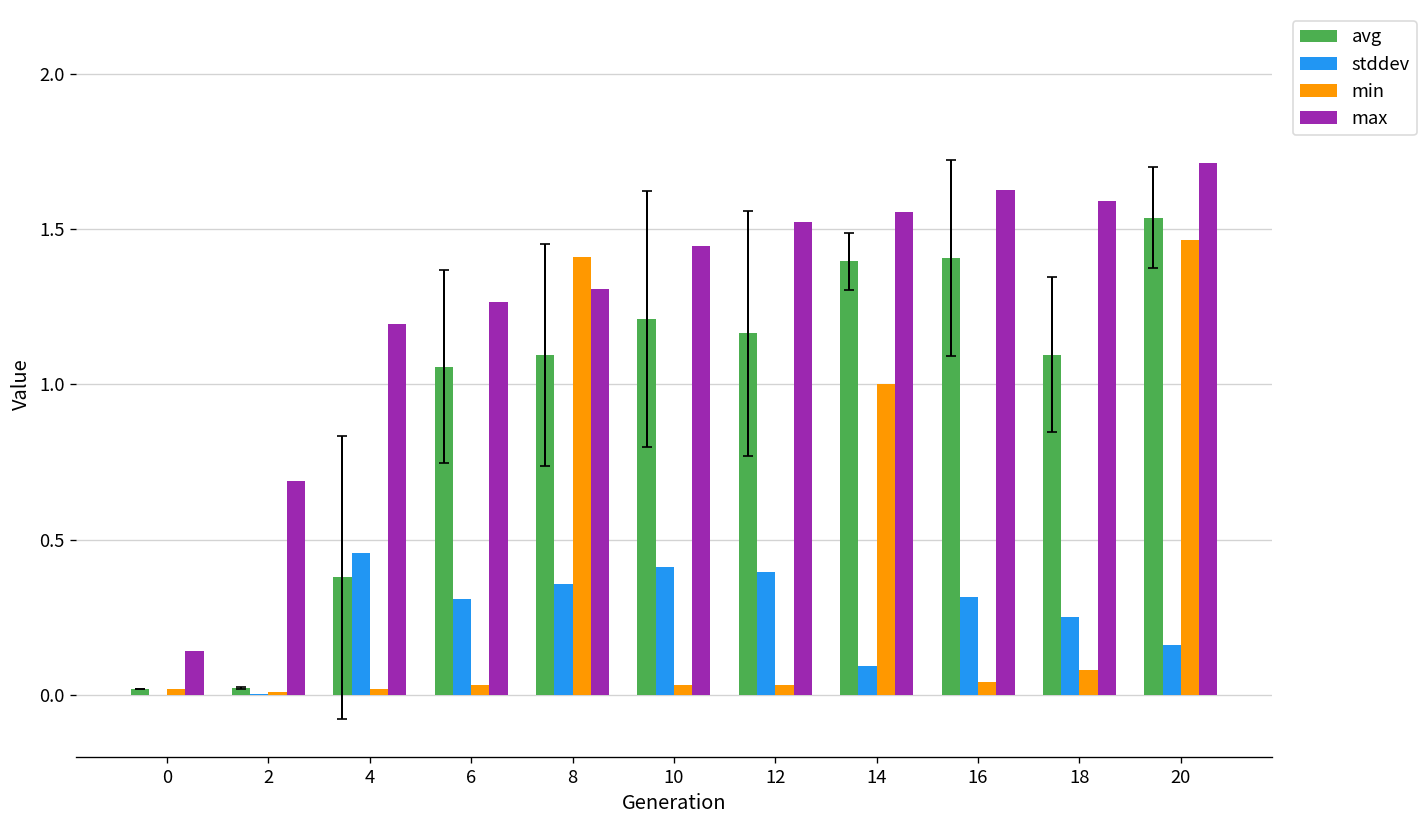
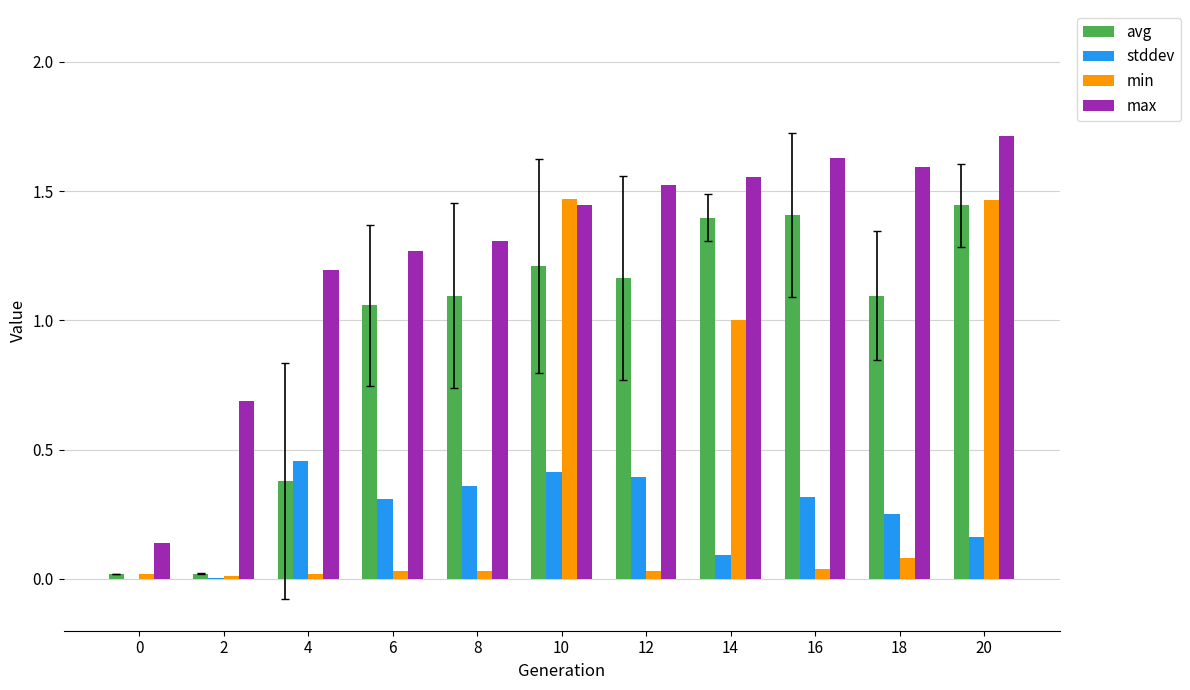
  {
    "avg": {
      "0": 0.02,
      "2": 0.02,
      "4": 0.38,
      "6": 1.06,
      "8": 1.09,
      "10": 1.21,
      "12": 1.16,
      "14": 1.40,
      "16": 1.41,
      "18": 1.10,
-     "20": 1.54
+     "20": 1.44
    },
    "stddev": {
      "0": 0.00,
      "4": 0.46,
      "6": 0.31,
      "8": 0.36,
      "10": 0.41,
      "12": 0.39,
      "14": 0.09,
      "16": 0.32,
      "18": 0.25,
      "20": 0.16
    },
    "min": {
      "0": 0.02,
      "2": 0.01,
      "4": 0.02,
      "6": 0.03,
-     "8": 1.41,
-     "10": 0.03,
+     "8": 0.03,
+     "10": 1.47,
      "12": 0.03,
      "14": 1.00,
      "16": 0.04,
      "18": 0.08,
      "20": 1.47
    },
    "max": {
      "0": 0.14,
      "2": 0.69,
      "4": 1.19,
      "6": 1.27,
      "8": 1.31,
      "10": 1.45,
      "12": 1.52,
      "14": 1.55,
      "16": 1.63,
      "18": 1.59,
      "20": 1.71
    }
  }
